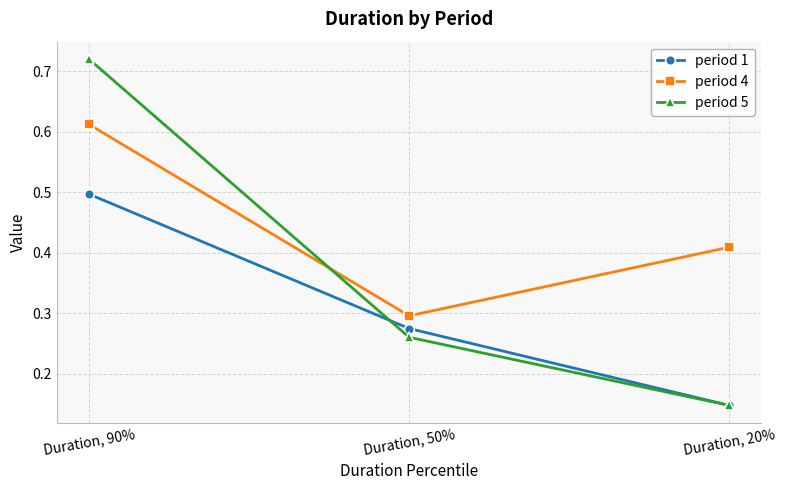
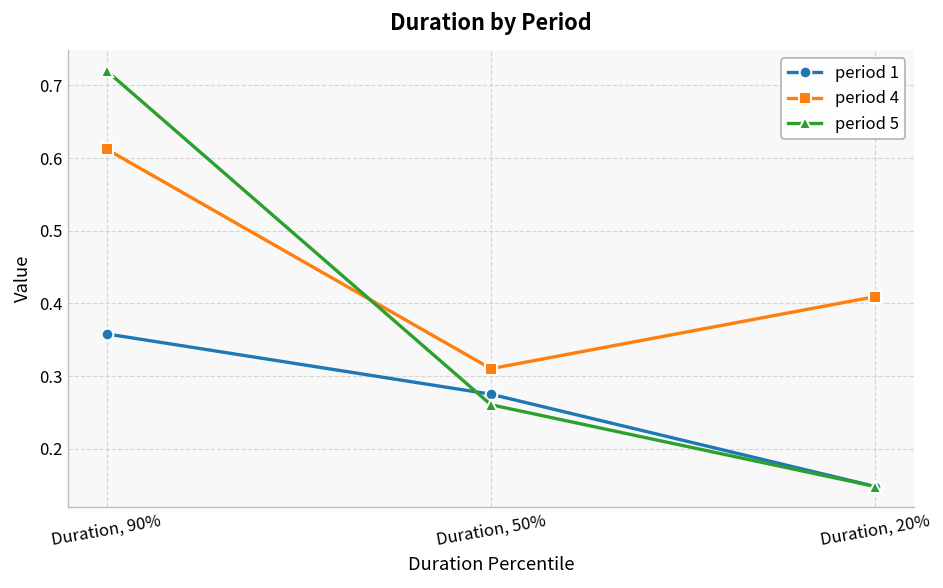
  {
    "period 1": {
-     "Duration, 90%": 0.50,
+     "Duration, 90%": 0.36,
      "Duration, 50%": 0.28
    },
    "period 4": {
      "Duration, 90%": 0.61,
-     "Duration, 50%": 0.30,
+     "Duration, 50%": 0.31,
      "Duration, 20%": 0.41
    },
    "period 5": {
      "Duration, 90%": 0.72,
      "Duration, 50%": 0.26
    }
  }
